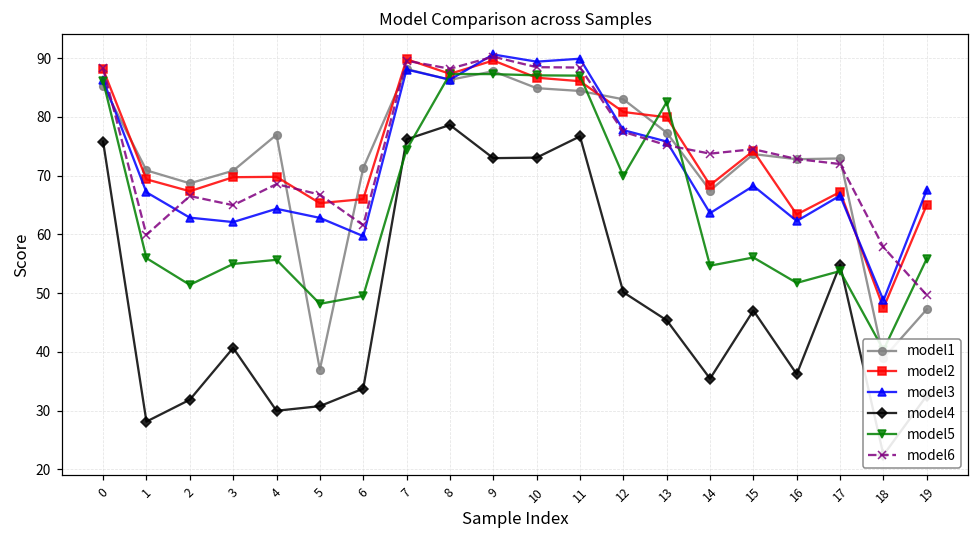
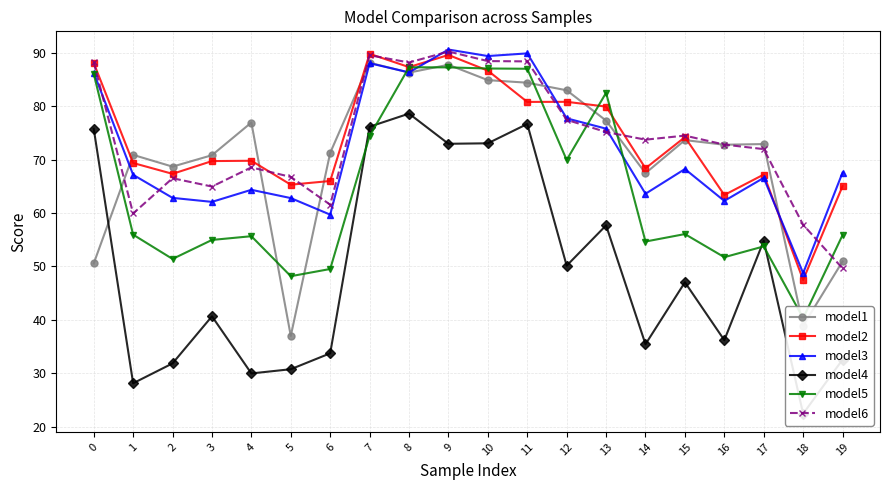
  {
    "model1": {
-     "0": 85,
+     "0": 51,
      "1": 71,
      "2": 69,
      "3": 71,
      "4": 77,
      "5": 37,
      "6": 71,
      "9": 88,
      "10": 85,
      "11": 84,
      "12": 83,
      "13": 77,
      "14": 67,
      "15": 74,
      "17": 73,
-     "19": 47
+     "19": 51
    },
    "model2": {
      "1": 69,
      "2": 67,
      "3": 70,
      "4": 70,
      "5": 65,
      "6": 66,
      "9": 90,
-     "11": 86,
+     "11": 81,
      "12": 81,
      "13": 80,
      "14": 68,
      "16": 63,
      "17": 67,
      "18": 47,
      "19": 65
    },
    "model3": {
      "1": 67,
      "2": 63,
      "3": 62,
      "4": 64,
      "5": 63,
      "6": 60,
      "10": 89,
      "11": 90,
      "13": 76,
      "14": 64,
      "15": 68,
      "16": 62,
      "17": 67,
      "18": 49,
      "19": 68
    },
    "model4": {
      "0": 76,
      "1": 28,
      "2": 32,
      "3": 41,
      "4": 30,
      "5": 31,
      "6": 34,
      "7": 76,
      "8": 79,
      "9": 73,
      "10": 73,
      "11": 77,
      "12": 50,
-     "13": 45,
+     "13": 58,
      "14": 35,
      "15": 47,
      "16": 36,
      "17": 55
    },
    "model5": {
      "1": 56,
      "2": 51,
      "3": 55,
      "4": 56,
      "5": 48,
      "6": 50,
      "7": 74,
      "9": 87,
      "11": 87,
      "12": 70,
      "13": 83,
      "14": 55,
      "15": 56,
      "16": 52,
      "17": 54,
      "19": 56
    },
    "model6": {
      "1": 60,
      "2": 67,
      "3": 65,
      "4": 69,
      "5": 67,
      "6": 62,
      "8": 88,
      "10": 88,
      "11": 88,
      "13": 75,
      "14": 74,
      "17": 72,
      "18": 58,
      "19": 50
    }
  }
